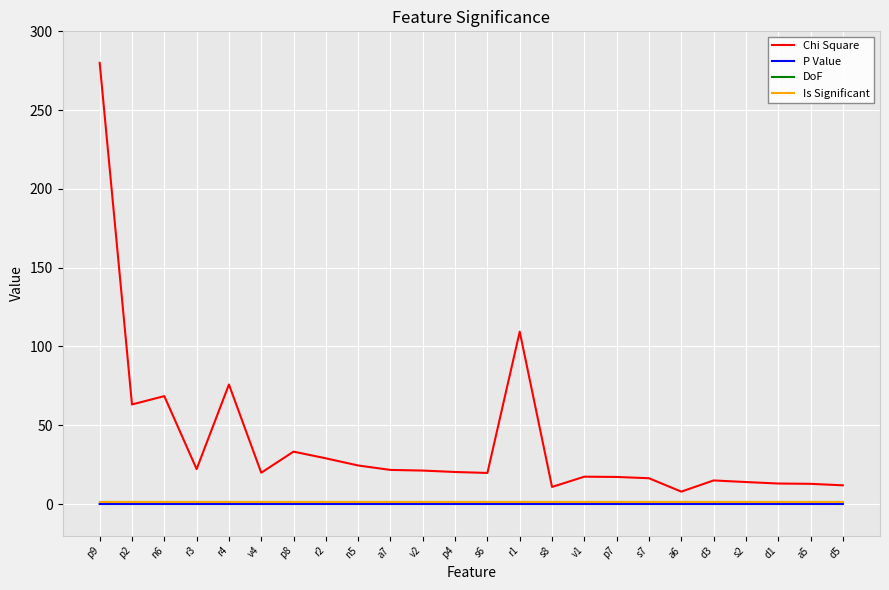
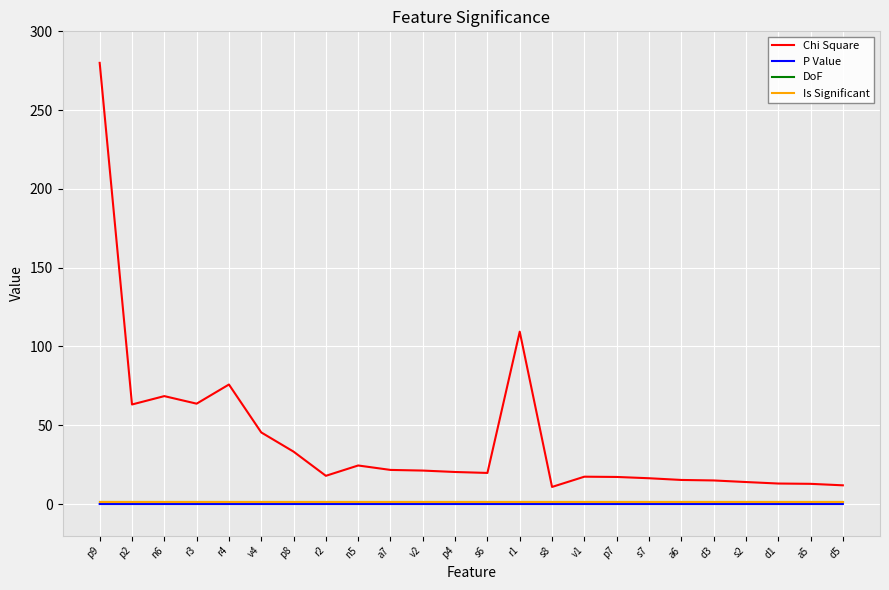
  {
    "Chi Square": {
      "p9": 280,
      "p2": 63,
      "n6": 68,
-     "r3": 22,
+     "r3": 64,
      "r4": 76,
-     "v4": 20,
+     "v4": 45,
      "p8": 33,
-     "r2": 29,
+     "r2": 18,
      "n5": 24,
      "a7": 22,
      "v2": 21,
      "p4": 20,
      "s6": 20,
      "r1": 109,
      "s8": 11,
      "v1": 17,
      "p7": 17,
      "s7": 16,
-     "a6": 8,
+     "a6": 15,
      "d3": 15,
      "s2": 14,
      "d1": 13,
      "a5": 13,
      "d5": 12
    }
  }
